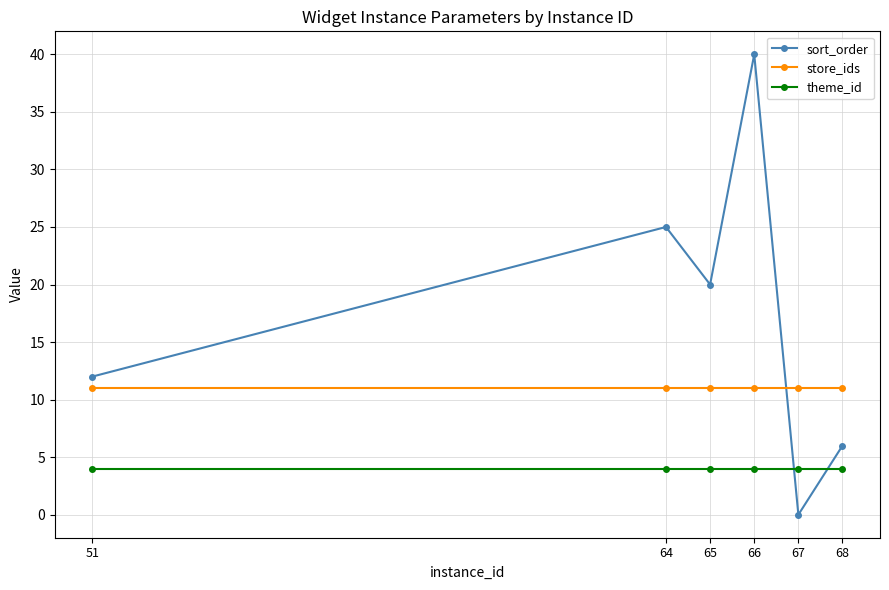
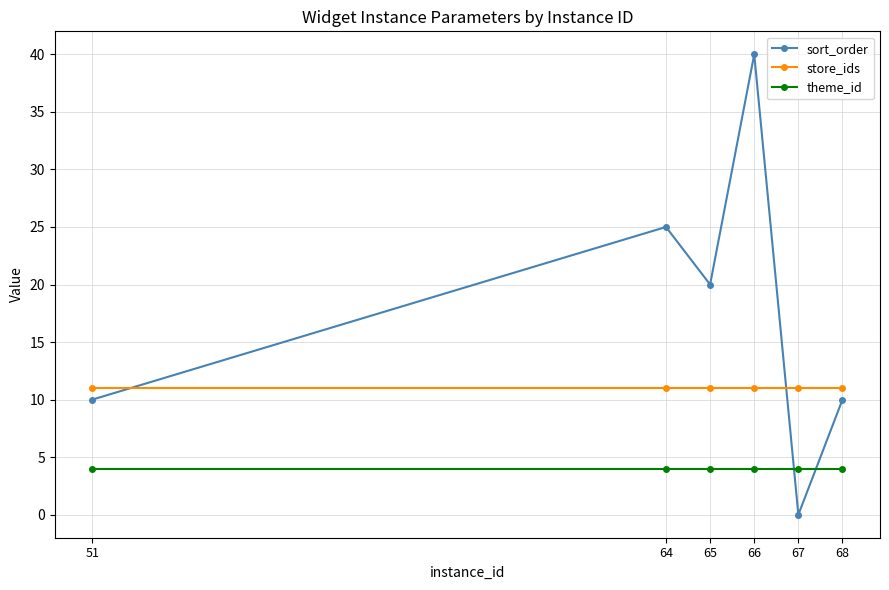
  {
    "sort_order": {
-     "51": 12,
+     "51": 10,
      "64": 25,
      "65": 20,
      "66": 40,
      "67": 0,
-     "68": 6
+     "68": 10
    },
    "store_ids": {
      "51": 11,
      "64": 11,
      "65": 11,
      "66": 11,
      "67": 11,
      "68": 11
    },
    "theme_id": {
      "51": 4,
      "64": 4,
      "65": 4,
      "66": 4,
      "67": 4,
      "68": 4
    }
  }
